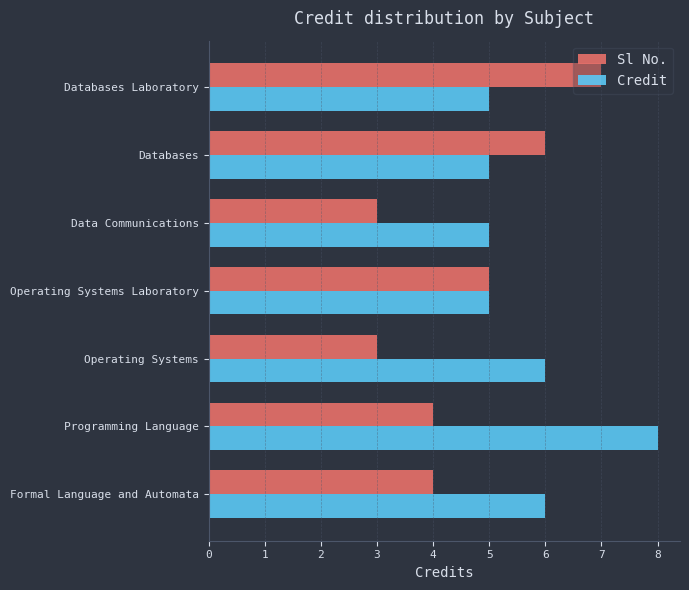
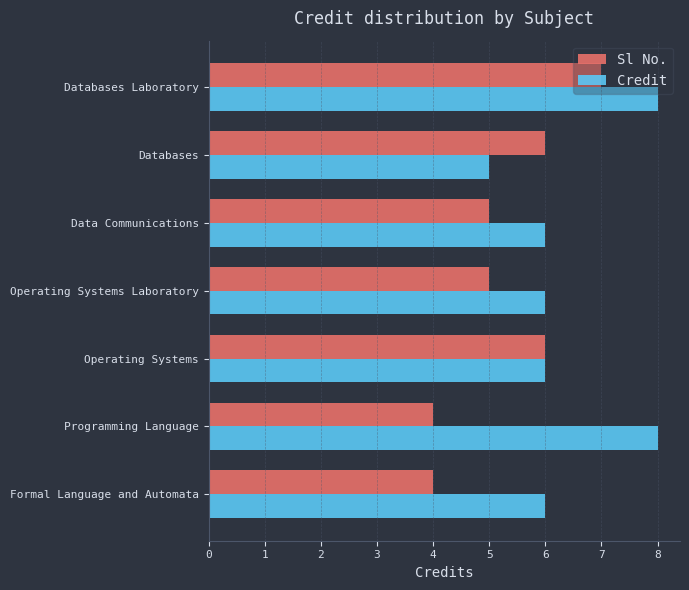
  {
    "Sl No.": {
      "Databases": 6,
-     "Data Communications": 3,
+     "Data Communications": 5,
      "Operating Systems Laboratory": 5,
-     "Operating Systems": 3,
+     "Operating Systems": 6,
      "Programming Language": 4,
      "Formal Language and Automata": 4
    },
    "Credit": {
-     "Databases Laboratory": 5,
+     "Databases Laboratory": 8,
      "Databases": 5,
-     "Data Communications": 5,
-     "Operating Systems Laboratory": 5,
+     "Data Communications": 6,
+     "Operating Systems Laboratory": 6,
      "Operating Systems": 6,
      "Programming Language": 8,
      "Formal Language and Automata": 6
    }
  }
